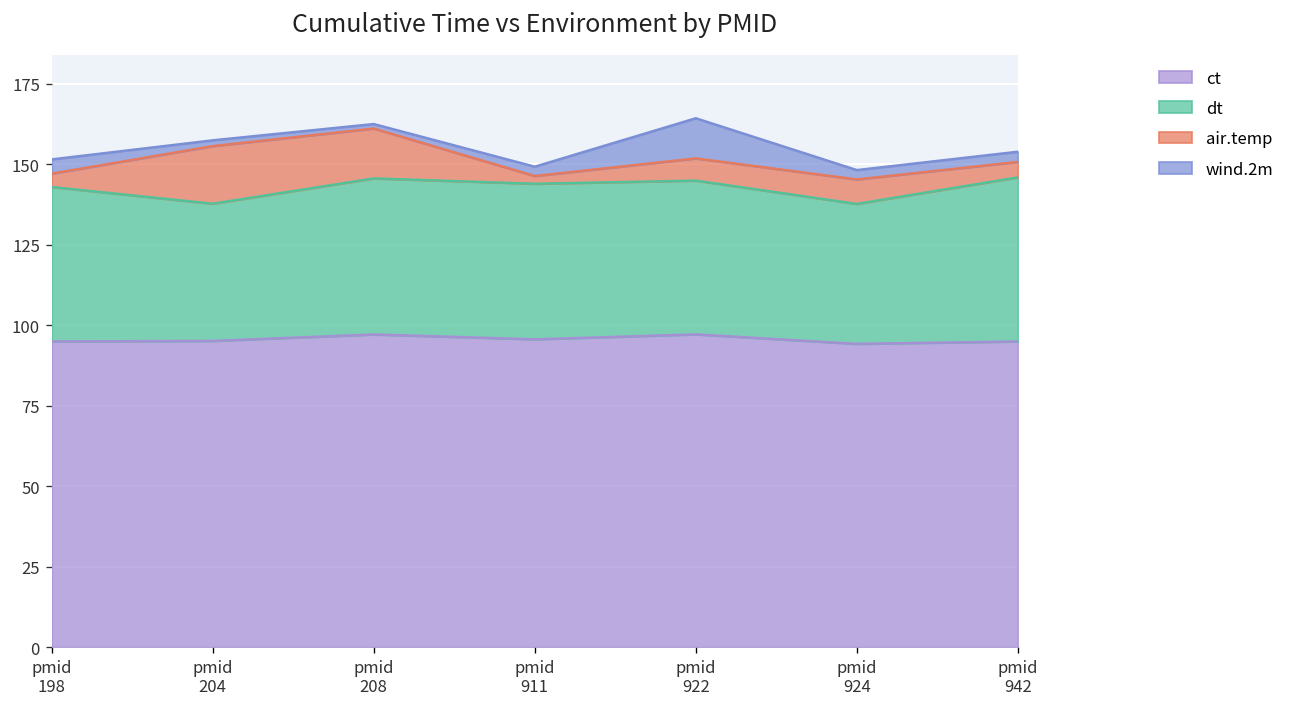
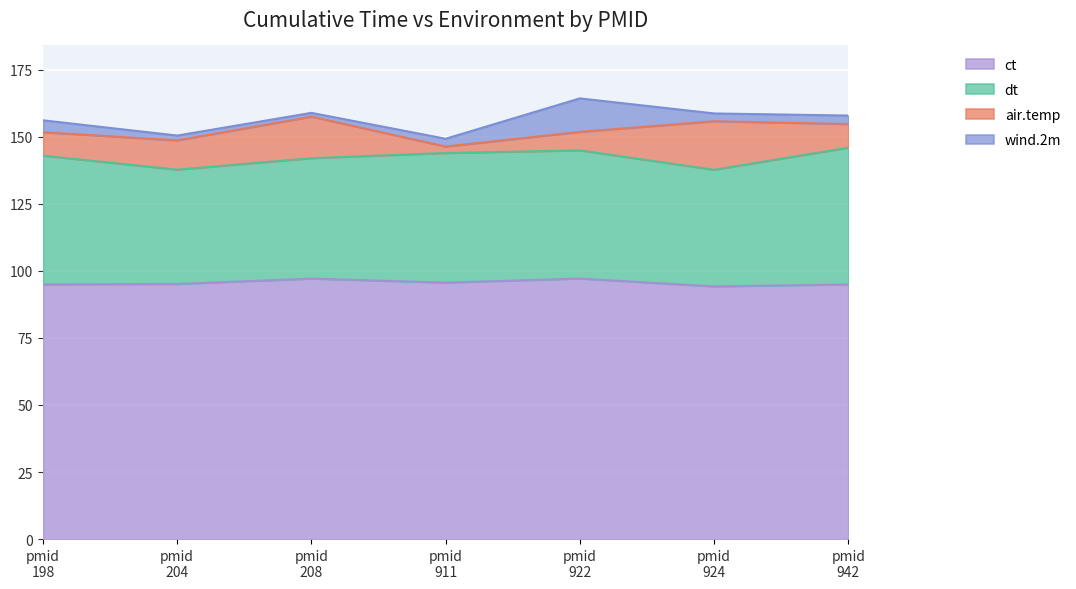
  {
    "dt": {
      "pmid 198": 48,
      "pmid 204": 43,
-     "pmid 208": 49,
+     "pmid 208": 45,
      "pmid 911": 48,
      "pmid 922": 48,
      "pmid 924": 43,
      "pmid 942": 51
    },
    "air.temp": {
-     "pmid 198": 4,
-     "pmid 204": 18,
+     "pmid 198": 9,
+     "pmid 204": 11,
      "pmid 208": 16,
      "pmid 911": 2,
      "pmid 922": 7,
-     "pmid 924": 8,
-     "pmid 942": 5
+     "pmid 924": 18,
+     "pmid 942": 9
    }
  }
